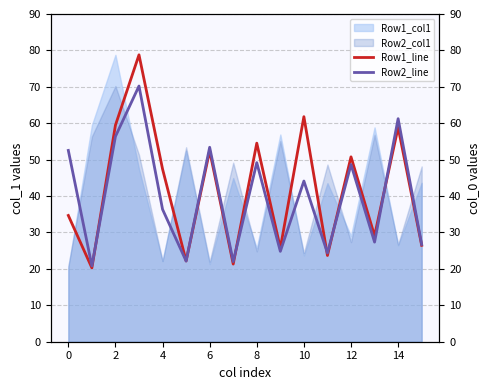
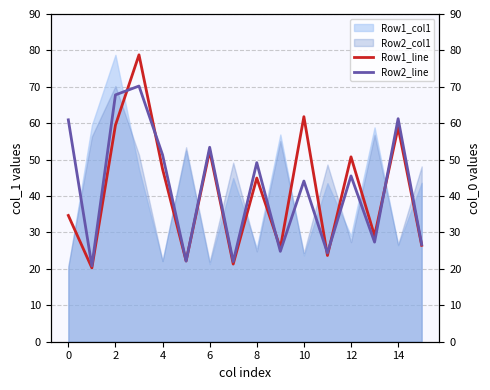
  {
    "Row1_line": {
      "0": 35,
      "2": 59,
      "4": 47,
      "6": 52,
-     "8": 55,
+     "8": 45,
      "10": 62,
      "12": 51,
      "14": 59
    },
    "Row2_line": {
-     "0": 53,
-     "2": 56,
-     "4": 36,
+     "0": 61,
+     "2": 68,
+     "4": 51,
      "6": 53,
      "8": 49,
      "10": 44,
-     "12": 49,
+     "12": 46,
      "14": 61
    }
  }
